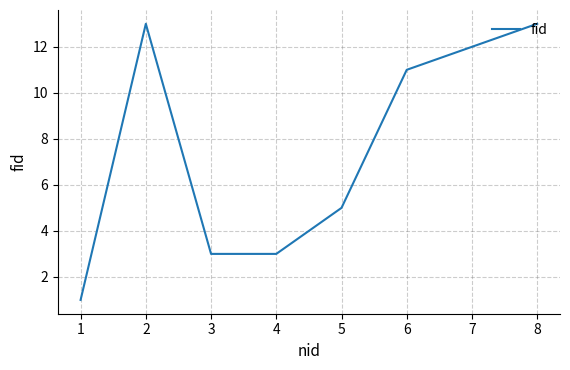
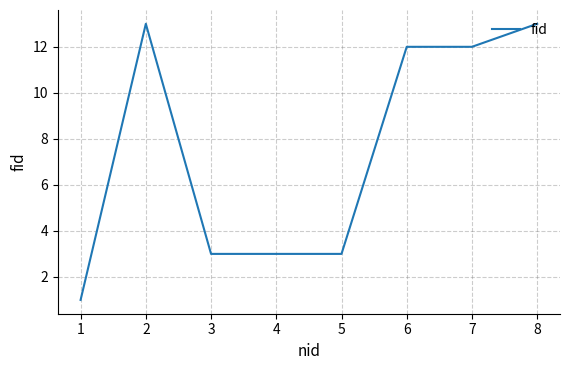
  {
    "1": 1,
    "2": 13,
    "3": 3,
    "4": 3,
-   "5": 5,
-   "6": 11,
+   "5": 3,
+   "6": 12,
    "7": 12,
    "8": 13
  }
